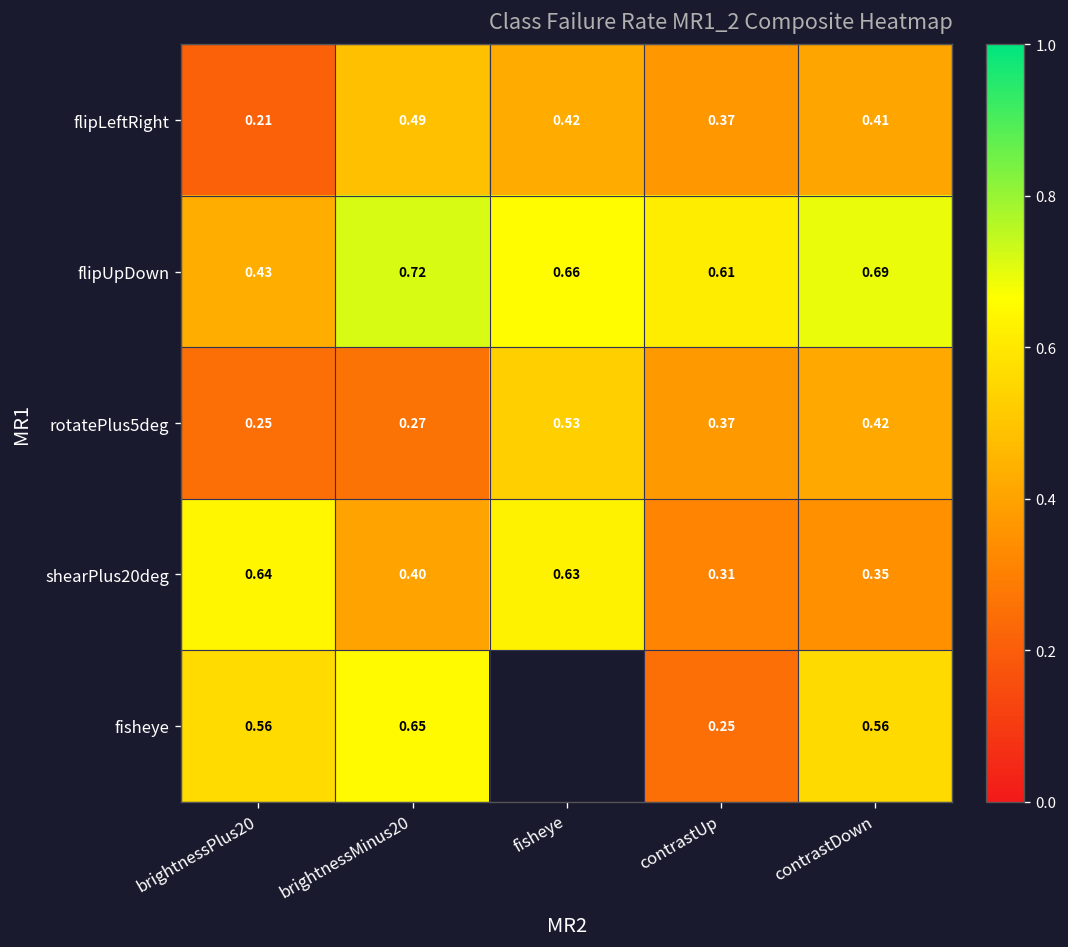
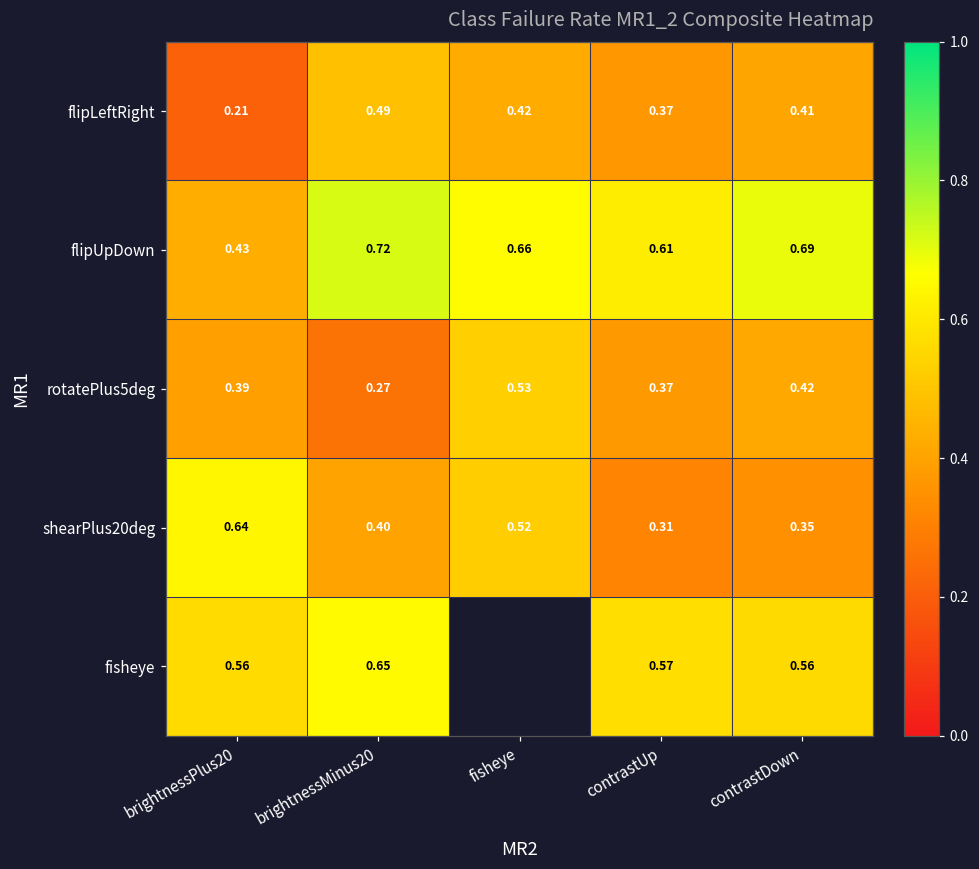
  {
    "flipLeftRight": {
      "brightnessPlus20": 0.21,
      "brightnessMinus20": 0.49,
      "fisheye": 0.42,
      "contrastUp": 0.37,
      "contrastDown": 0.41
    },
    "flipUpDown": {
      "brightnessPlus20": 0.43,
      "brightnessMinus20": 0.72,
      "fisheye": 0.66,
      "contrastUp": 0.61,
      "contrastDown": 0.69
    },
    "rotatePlus5deg": {
-     "brightnessPlus20": 0.25,
+     "brightnessPlus20": 0.39,
      "brightnessMinus20": 0.27,
      "fisheye": 0.53,
      "contrastUp": 0.37,
      "contrastDown": 0.42
    },
    "shearPlus20deg": {
      "brightnessPlus20": 0.64,
      "brightnessMinus20": 0.40,
-     "fisheye": 0.63,
+     "fisheye": 0.52,
      "contrastUp": 0.31,
      "contrastDown": 0.35
    },
    "fisheye": {
      "brightnessPlus20": 0.56,
      "brightnessMinus20": 0.65,
-     "contrastUp": 0.25,
+     "contrastUp": 0.57,
      "contrastDown": 0.56
    }
  }
